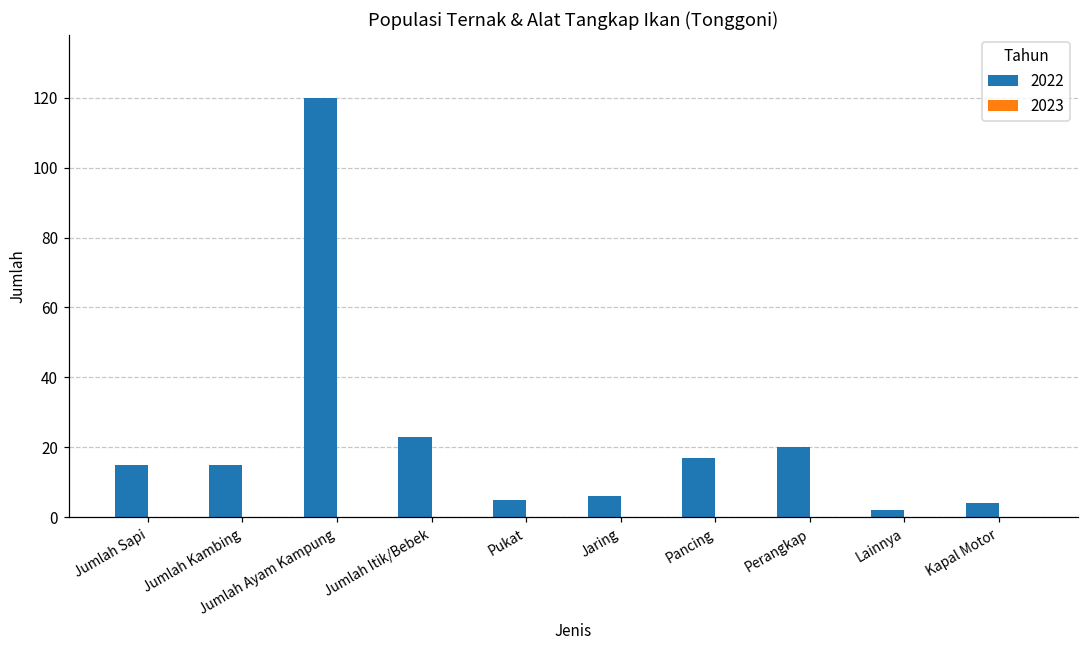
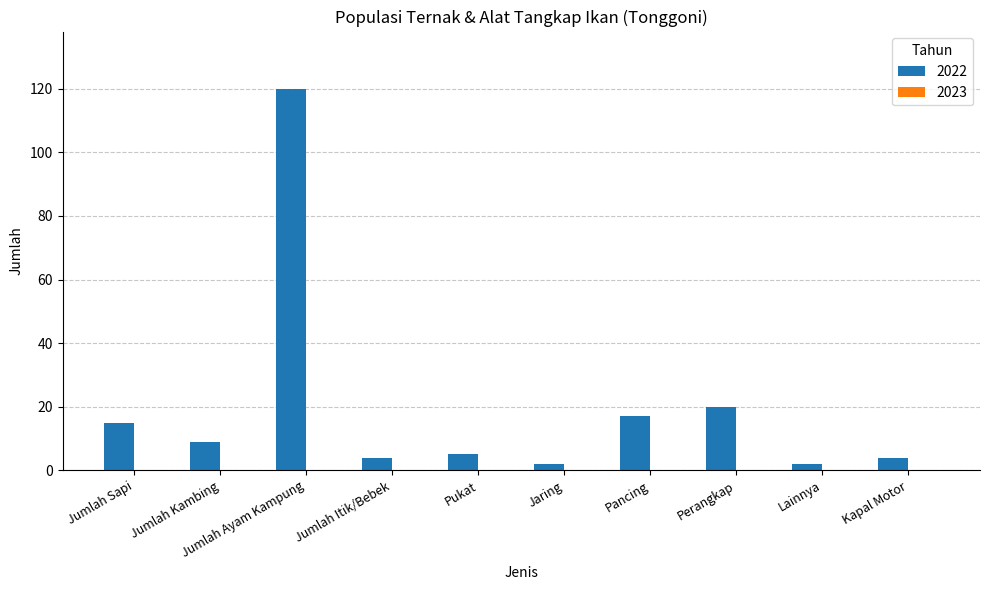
  {
    "2022": {
      "Jumlah Sapi": 15,
-     "Jumlah Kambing": 15,
+     "Jumlah Kambing": 9,
      "Jumlah Ayam Kampung": 120,
-     "Jumlah Itik/Bebek": 23,
+     "Jumlah Itik/Bebek": 4,
      "Pukat": 5,
-     "Jaring": 6,
+     "Jaring": 2,
      "Pancing": 17,
      "Perangkap": 20,
      "Lainnya": 2,
      "Kapal Motor": 4
    },
    "2023": {
      "Jumlah Sapi": 0,
      "Jumlah Kambing": 0,
      "Jumlah Ayam Kampung": 0,
      "Jumlah Itik/Bebek": 0,
      "Pukat": 0,
      "Jaring": 0,
      "Pancing": 0,
      "Perangkap": 0,
      "Lainnya": 0,
      "Kapal Motor": 0
    }
  }
